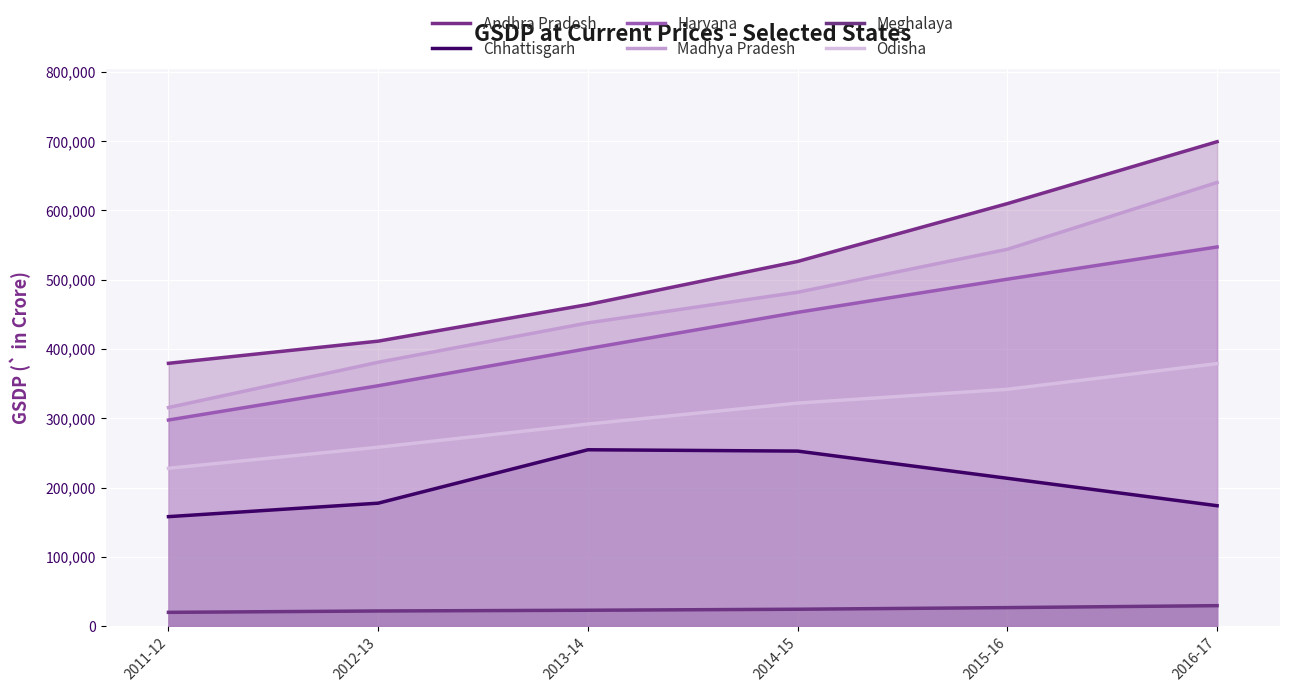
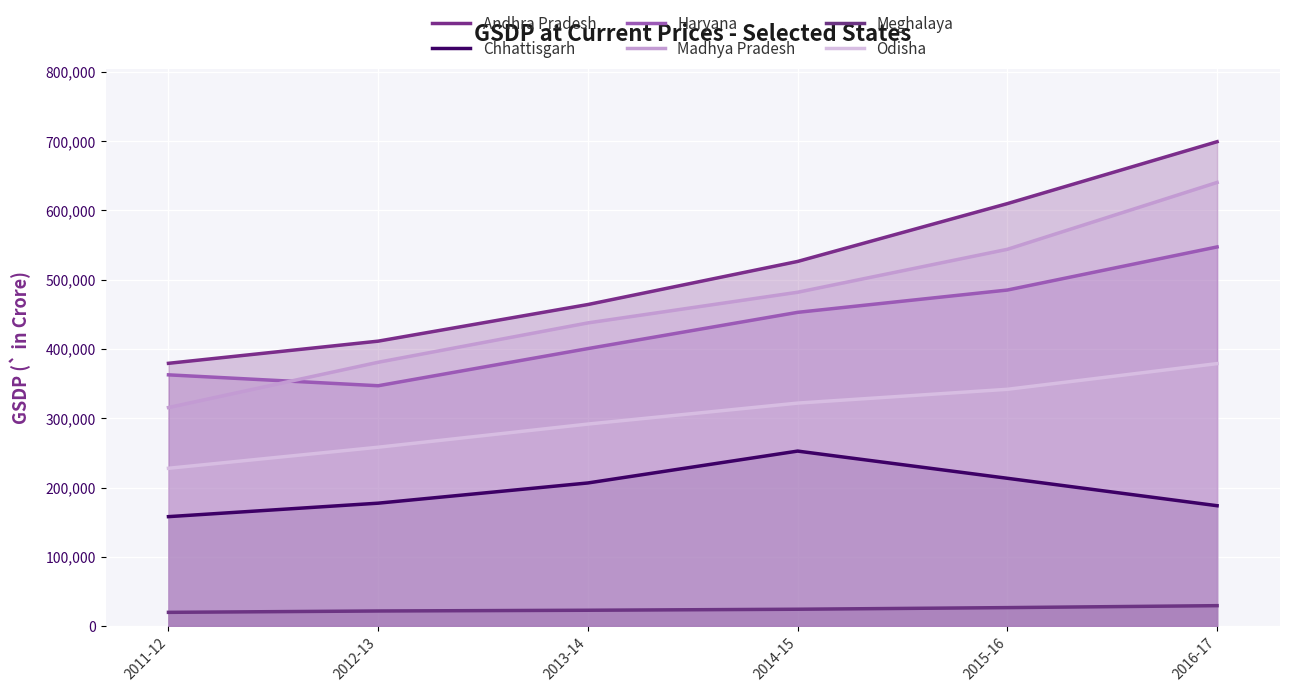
  {
    "Chhattisgarh": {
      "2011-12": "160,000",
      "2012-13": "180,000",
-     "2013-14": "250,000",
+     "2013-14": "210,000",
      "2014-15": "250,000",
      "2015-16": "210,000",
      "2016-17": "170,000"
    },
    "Haryana": {
-     "2011-12": "300,000",
+     "2011-12": "360,000",
      "2012-13": "350,000",
      "2013-14": "400,000",
      "2014-15": "450,000",
-     "2015-16": "500,000",
+     "2015-16": "490,000",
      "2016-17": "550,000"
    }
  }
